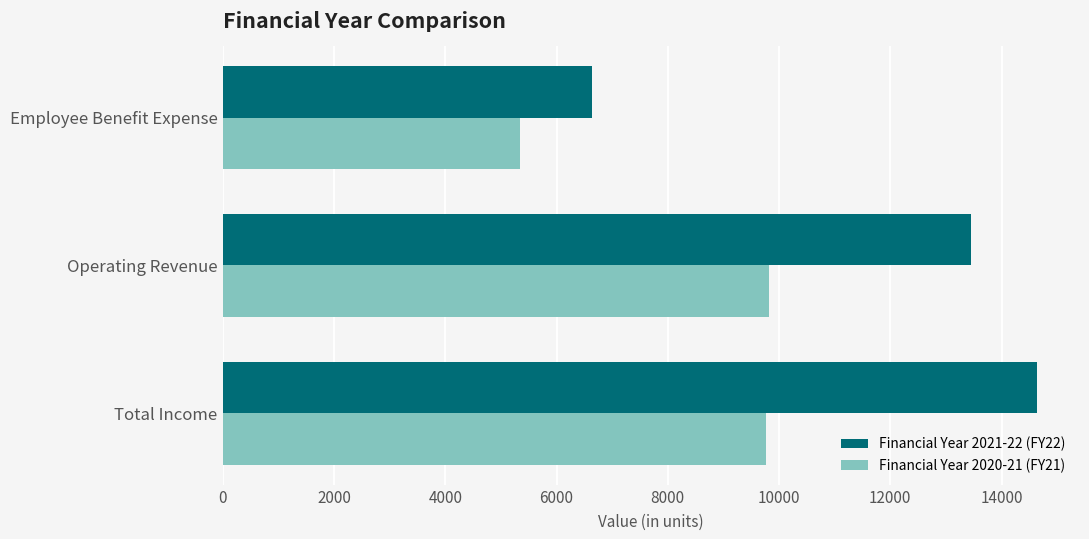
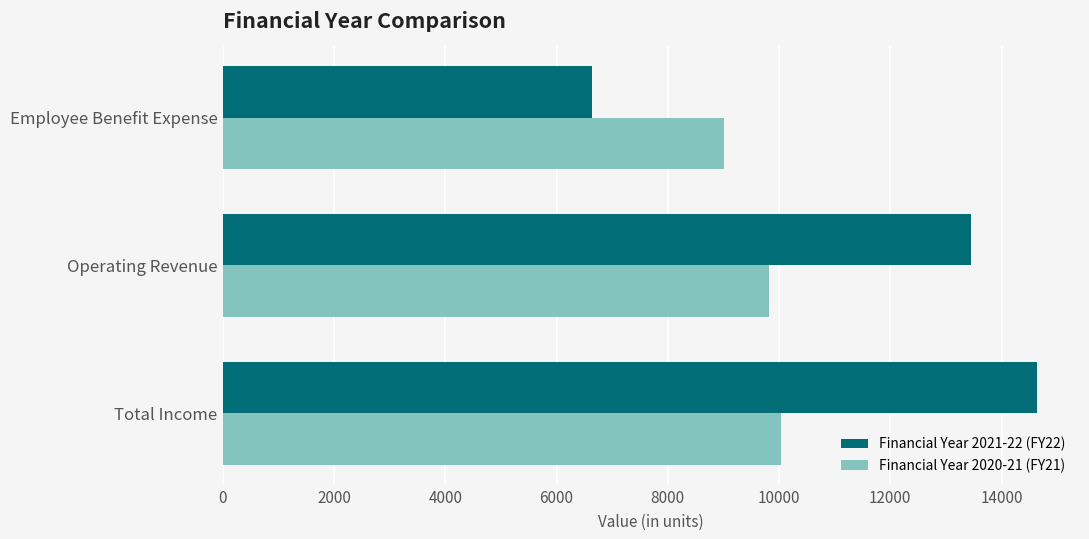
  {
    "Financial Year 2021-22 (FY22)": {
      "Employee Benefit Expense": 6600,
      "Operating Revenue": 13400,
      "Total Income": 14600
    },
    "Financial Year 2020-21 (FY21)": {
-     "Employee Benefit Expense": 5300,
+     "Employee Benefit Expense": 9000,
      "Operating Revenue": 9800,
-     "Total Income": 9800
+     "Total Income": 10000
    }
  }
